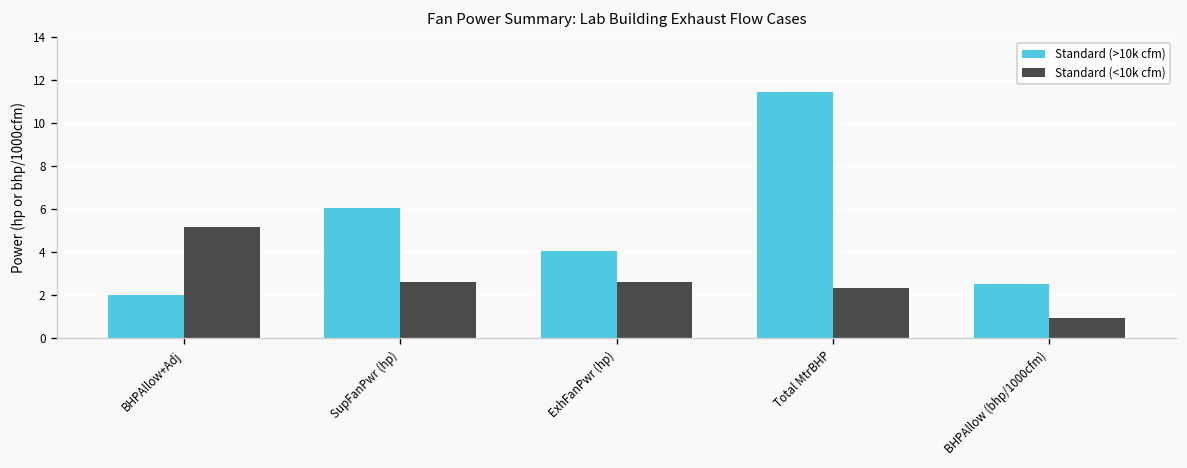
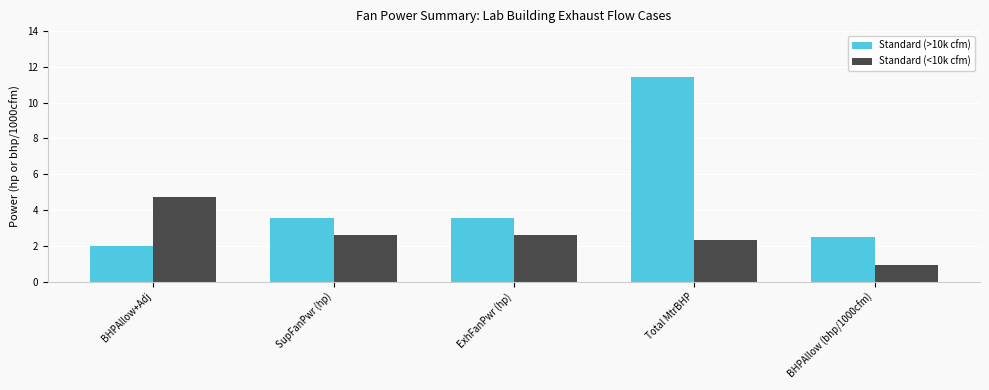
  {
    "Standard (>10k cfm)": {
      "BHPAllow+Adj": 2.0,
-     "SupFanPwr (hp)": 6.0,
-     "ExhFanPwr (hp)": 4.0,
+     "SupFanPwr (hp)": 3.6,
+     "ExhFanPwr (hp)": 3.6,
      "Total MtrBHP": 11.4,
      "BHPAllow (bhp/1000cfm)": 2.5
    },
    "Standard (<10k cfm)": {
-     "BHPAllow+Adj": 5.2,
+     "BHPAllow+Adj": 4.7,
      "SupFanPwr (hp)": 2.6,
      "ExhFanPwr (hp)": 2.6,
      "Total MtrBHP": 2.3,
      "BHPAllow (bhp/1000cfm)": 0.9
    }
  }
